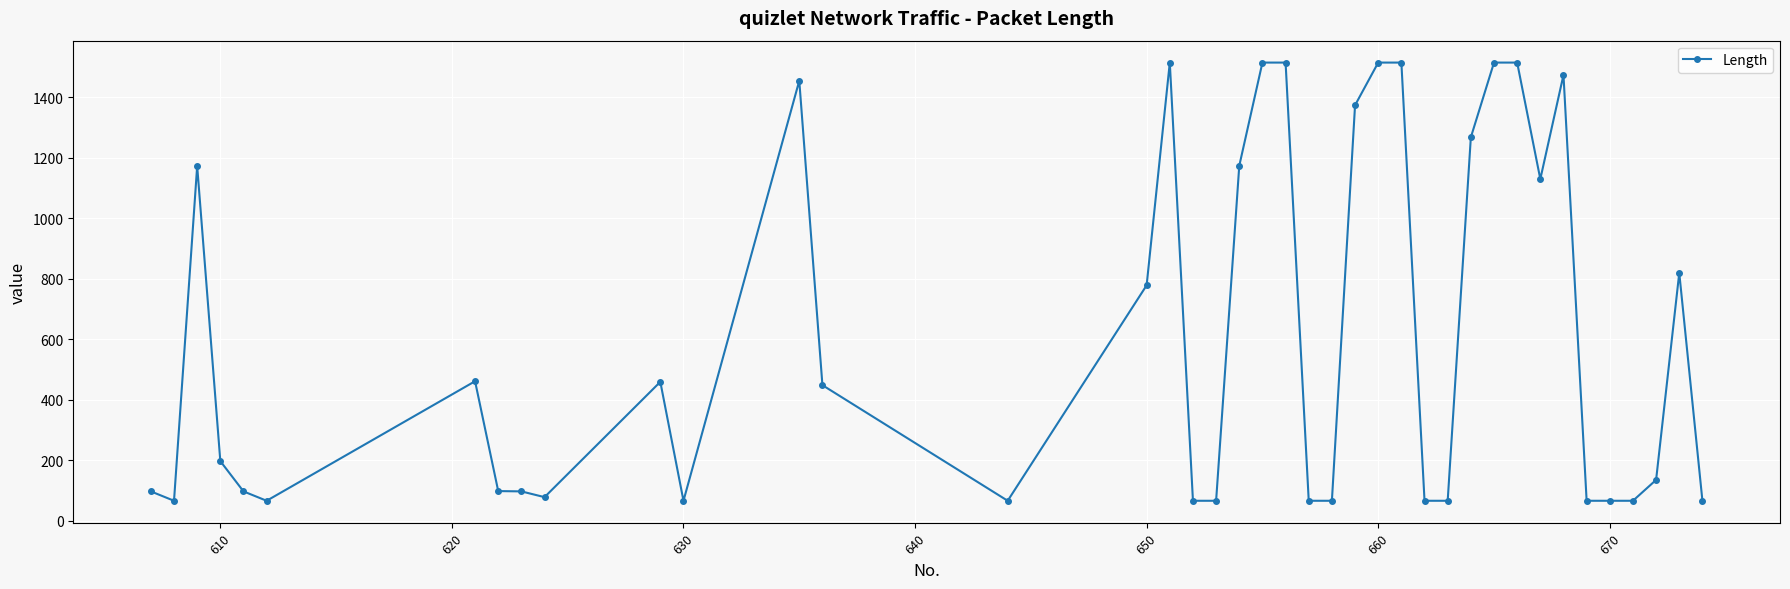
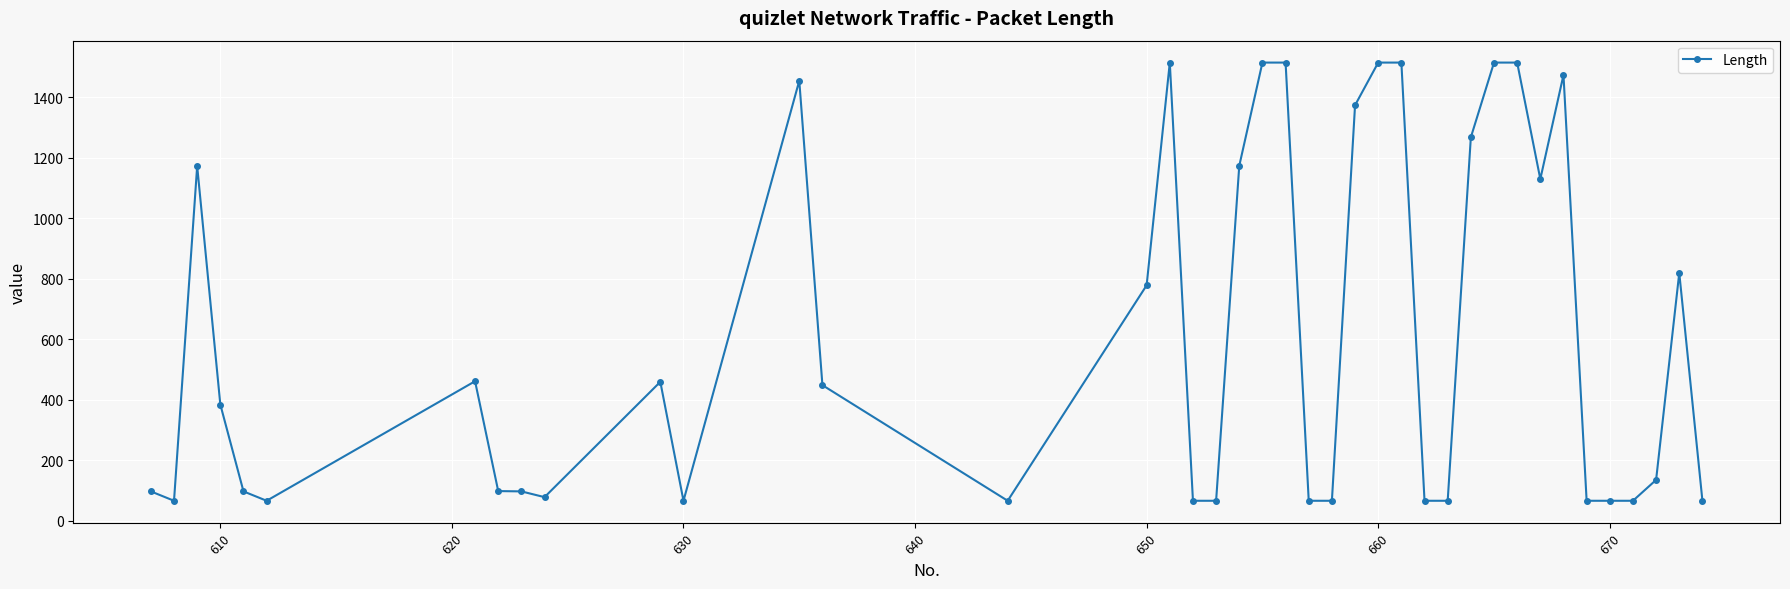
  {
-   "610": 200,
+   "610": 380,
    "630": 70,
    "650": 780,
    "660": 1510,
    "670": 70
  }
